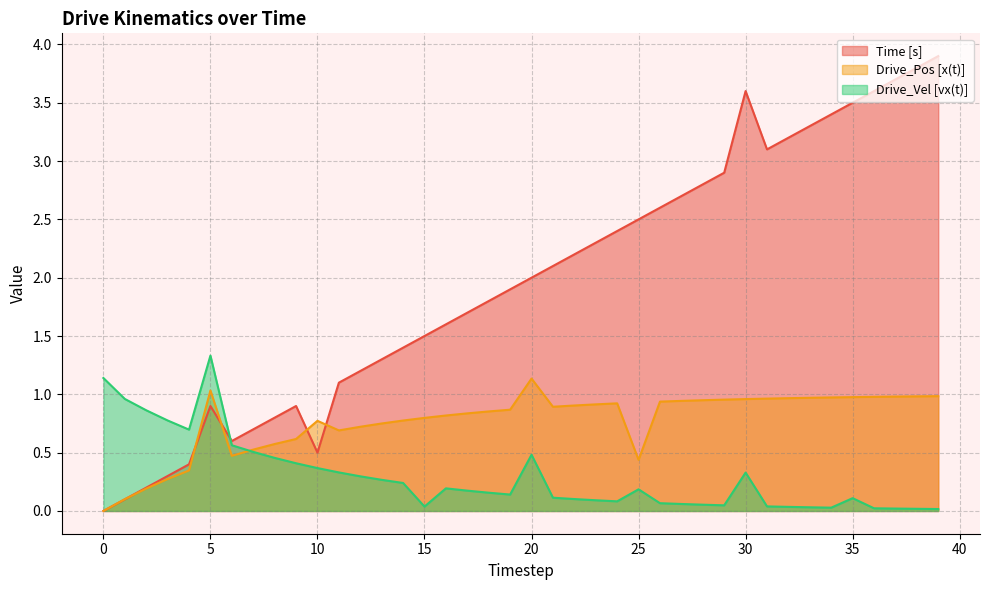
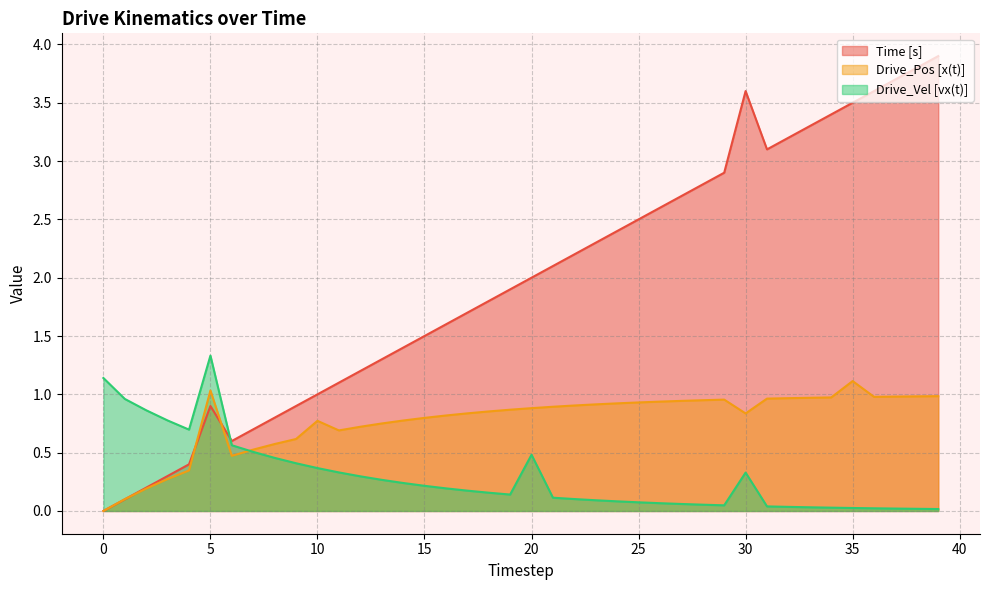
  {
    "Time [s]": {
      "5": 0.9,
-     "10": 0.5,
+     "10": 1.0,
      "15": 1.5,
      "20": 2.0,
      "25": 2.5,
      "30": 3.6,
      "35": 3.5
    },
    "Drive_Pos [x(t)]": {
      "5": 1.03,
      "10": 0.77,
      "15": 0.80,
-     "20": 1.14,
-     "25": 0.44,
-     "30": 0.96,
-     "35": 0.98
+     "20": 0.88,
+     "25": 0.93,
+     "30": 0.84,
+     "35": 1.11
    },
    "Drive_Vel [vx(t)]": {
      "0": 1.14,
      "5": 1.33,
      "10": 0.37,
-     "15": 0.04,
+     "15": 0.22,
      "20": 0.48,
-     "25": 0.19,
+     "25": 0.07,
      "30": 0.33,
-     "35": 0.11
+     "35": 0.03
    }
  }
